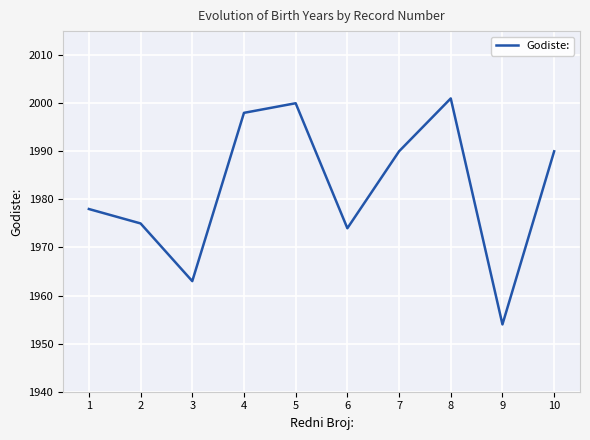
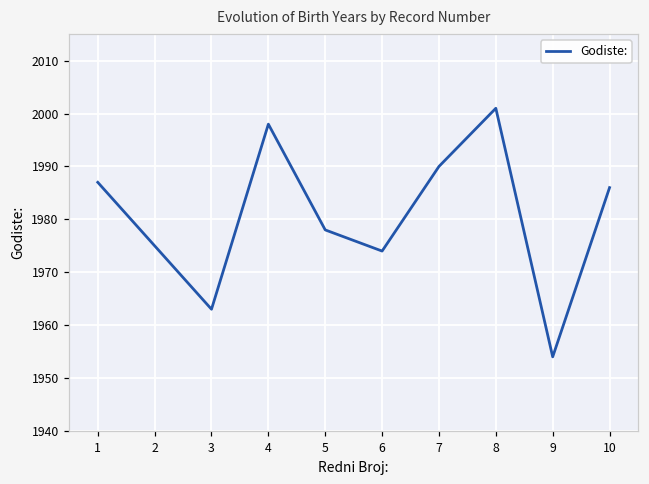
  {
-   "1": 1978,
+   "1": 1987,
    "2": 1975,
    "3": 1963,
    "4": 1998,
-   "5": 2000,
+   "5": 1978,
    "6": 1974,
    "7": 1990,
    "8": 2001,
    "9": 1954,
-   "10": 1990
+   "10": 1986
  }
